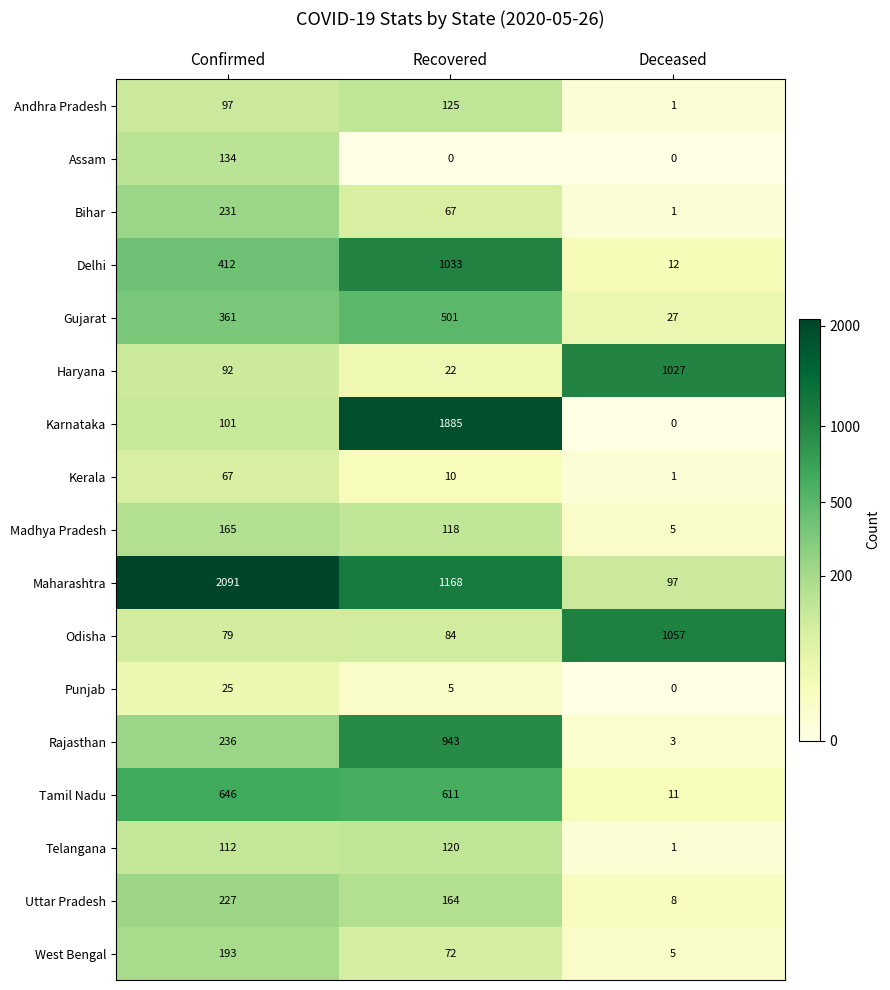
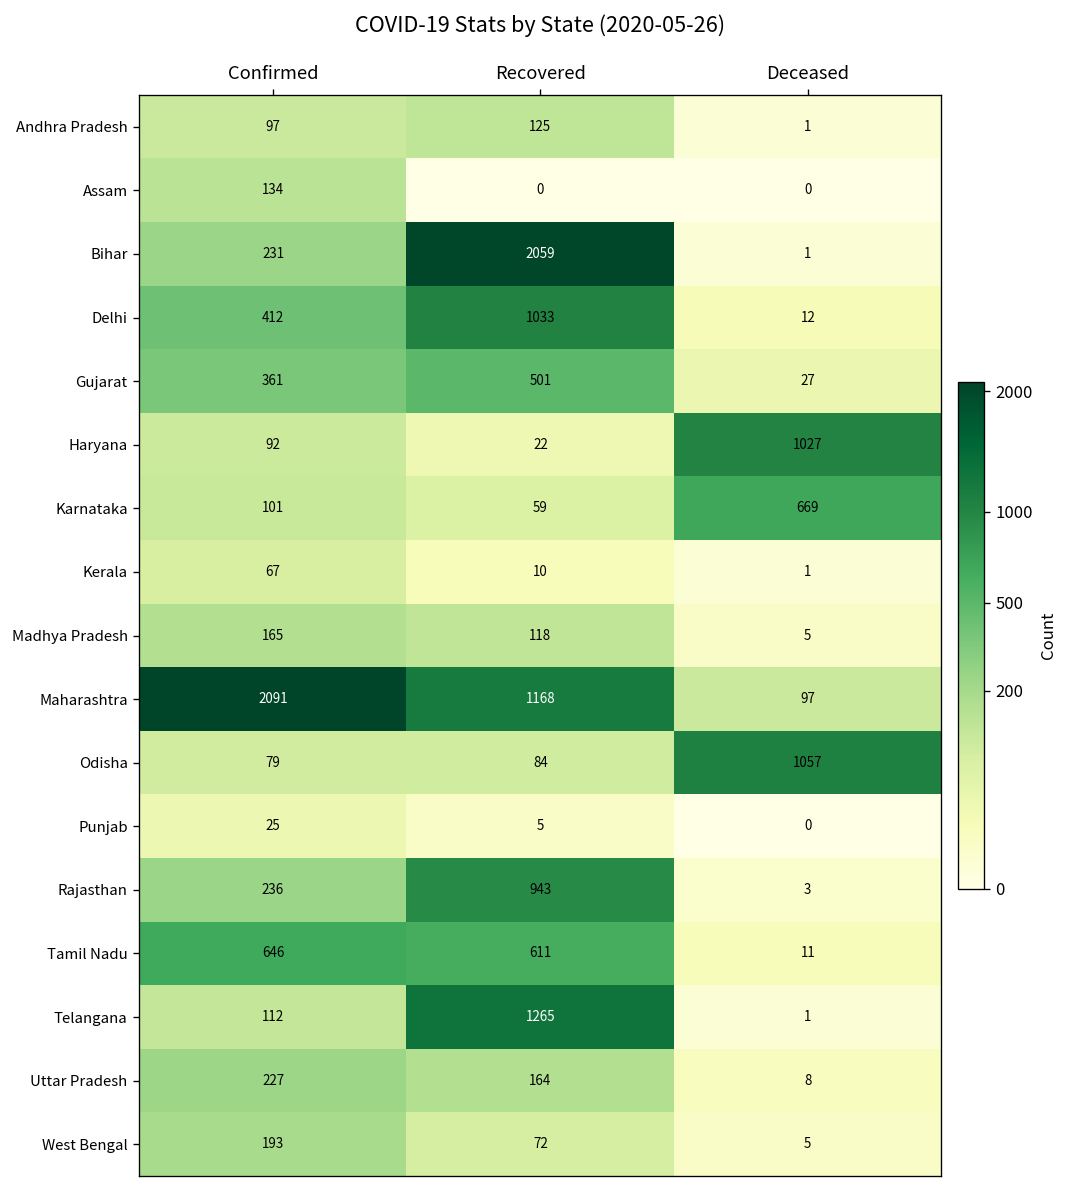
  {
    "Andhra Pradesh": {
      "Confirmed": 97,
      "Recovered": 125,
      "Deceased": 1
    },
    "Assam": {
      "Confirmed": 134,
      "Recovered": 0,
      "Deceased": 0
    },
    "Bihar": {
      "Confirmed": 231,
-     "Recovered": 67,
+     "Recovered": 2059,
      "Deceased": 1
    },
    "Delhi": {
      "Confirmed": 412,
      "Recovered": 1033,
      "Deceased": 12
    },
    "Gujarat": {
      "Confirmed": 361,
      "Recovered": 501,
      "Deceased": 27
    },
    "Haryana": {
      "Confirmed": 92,
      "Recovered": 22,
      "Deceased": 1027
    },
    "Karnataka": {
      "Confirmed": 101,
-     "Recovered": 1885,
-     "Deceased": 0
+     "Recovered": 59,
+     "Deceased": 669
    },
    "Kerala": {
      "Confirmed": 67,
      "Recovered": 10,
      "Deceased": 1
    },
    "Madhya Pradesh": {
      "Confirmed": 165,
      "Recovered": 118,
      "Deceased": 5
    },
    "Maharashtra": {
      "Confirmed": 2091,
      "Recovered": 1168,
      "Deceased": 97
    },
    "Odisha": {
      "Confirmed": 79,
      "Recovered": 84,
      "Deceased": 1057
    },
    "Punjab": {
      "Confirmed": 25,
      "Recovered": 5,
      "Deceased": 0
    },
    "Rajasthan": {
      "Confirmed": 236,
      "Recovered": 943,
      "Deceased": 3
    },
    "Tamil Nadu": {
      "Confirmed": 646,
      "Recovered": 611,
      "Deceased": 11
    },
    "Telangana": {
      "Confirmed": 112,
-     "Recovered": 120,
+     "Recovered": 1265,
      "Deceased": 1
    },
    "Uttar Pradesh": {
      "Confirmed": 227,
      "Recovered": 164,
      "Deceased": 8
    },
    "West Bengal": {
      "Confirmed": 193,
      "Recovered": 72,
      "Deceased": 5
    }
  }
